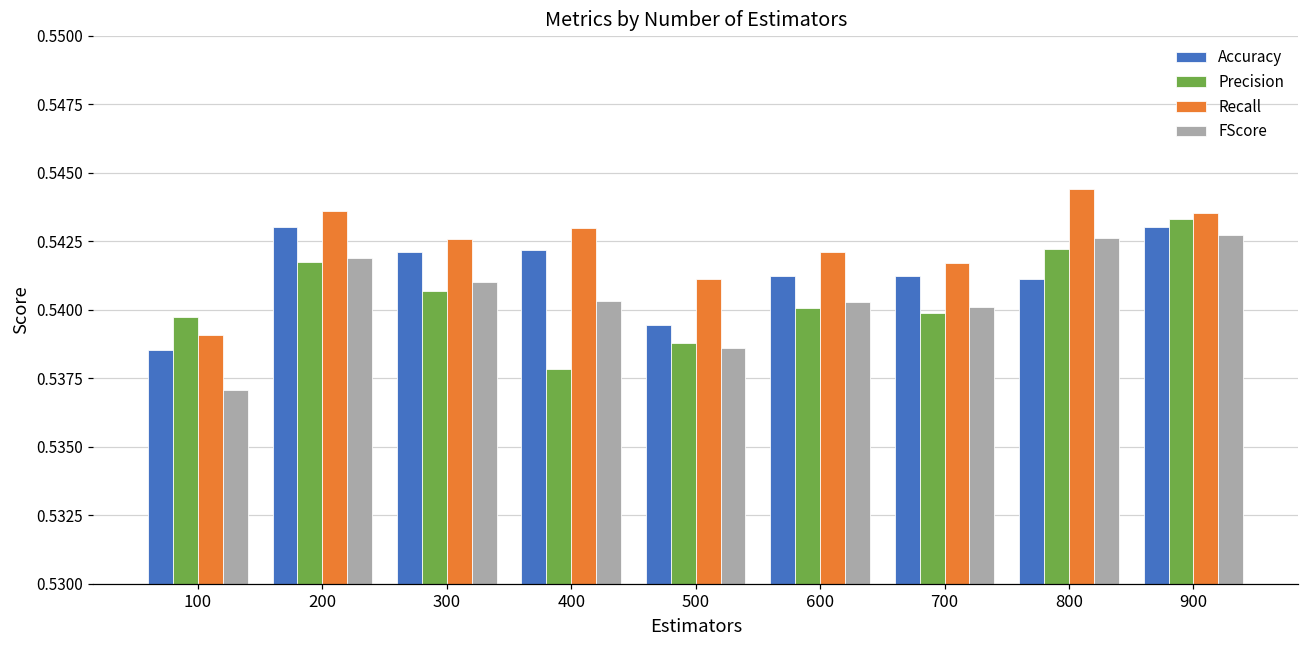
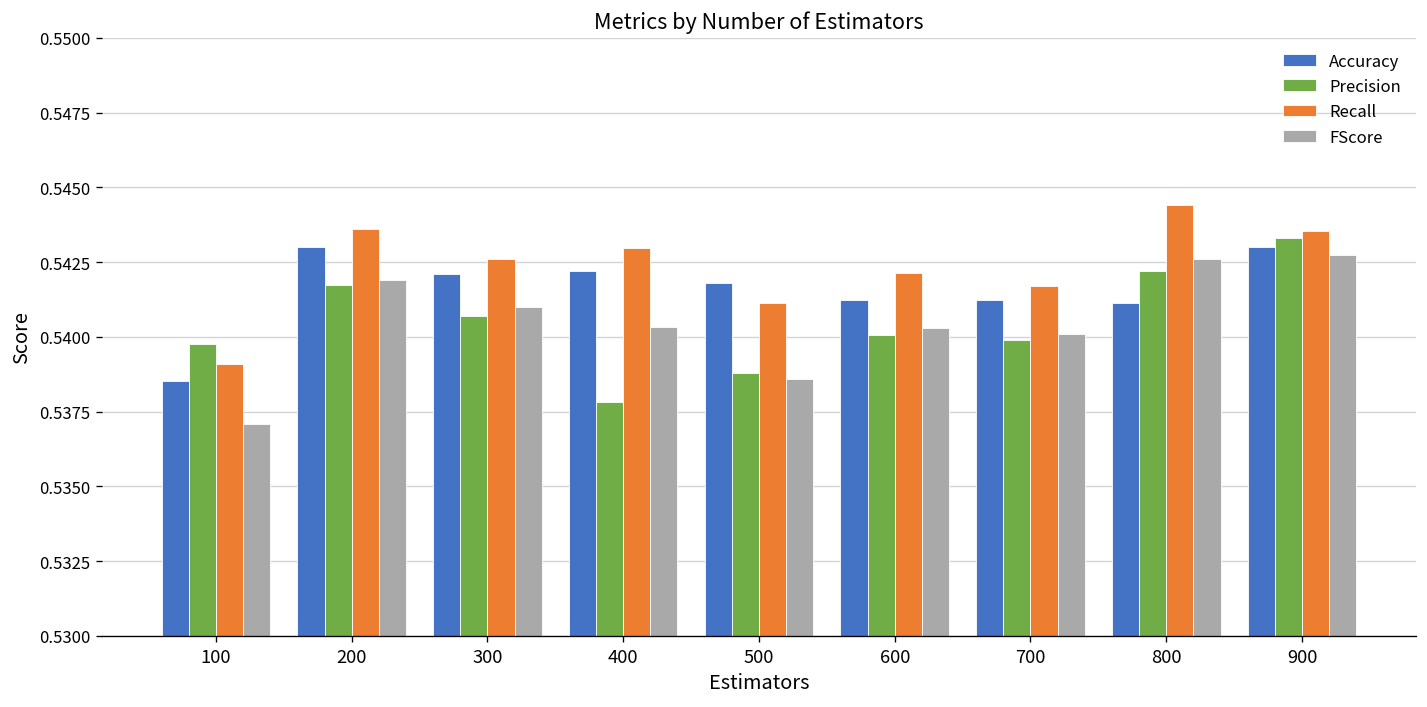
  {
    "Accuracy": {
      "100": 0.5385,
      "200": 0.5430,
      "300": 0.5421,
      "400": 0.5422,
-     "500": 0.5394,
+     "500": 0.5418,
      "600": 0.5412,
      "700": 0.5412,
      "800": 0.5411,
      "900": 0.5430
    },
    "Precision": {
      "100": 0.5397,
      "200": 0.5417,
      "300": 0.5407,
      "400": 0.5378,
      "500": 0.5388,
      "600": 0.5401,
      "700": 0.5399,
      "800": 0.5422,
      "900": 0.5433
    },
    "Recall": {
      "100": 0.5391,
      "200": 0.5436,
      "300": 0.5426,
      "400": 0.5430,
      "500": 0.5411,
      "600": 0.5421,
      "700": 0.5417,
      "800": 0.5444,
      "900": 0.5435
    },
    "FScore": {
      "100": 0.5371,
      "200": 0.5419,
      "300": 0.5410,
      "400": 0.5403,
      "500": 0.5386,
      "600": 0.5403,
      "700": 0.5401,
      "800": 0.5426,
      "900": 0.5427
    }
  }
